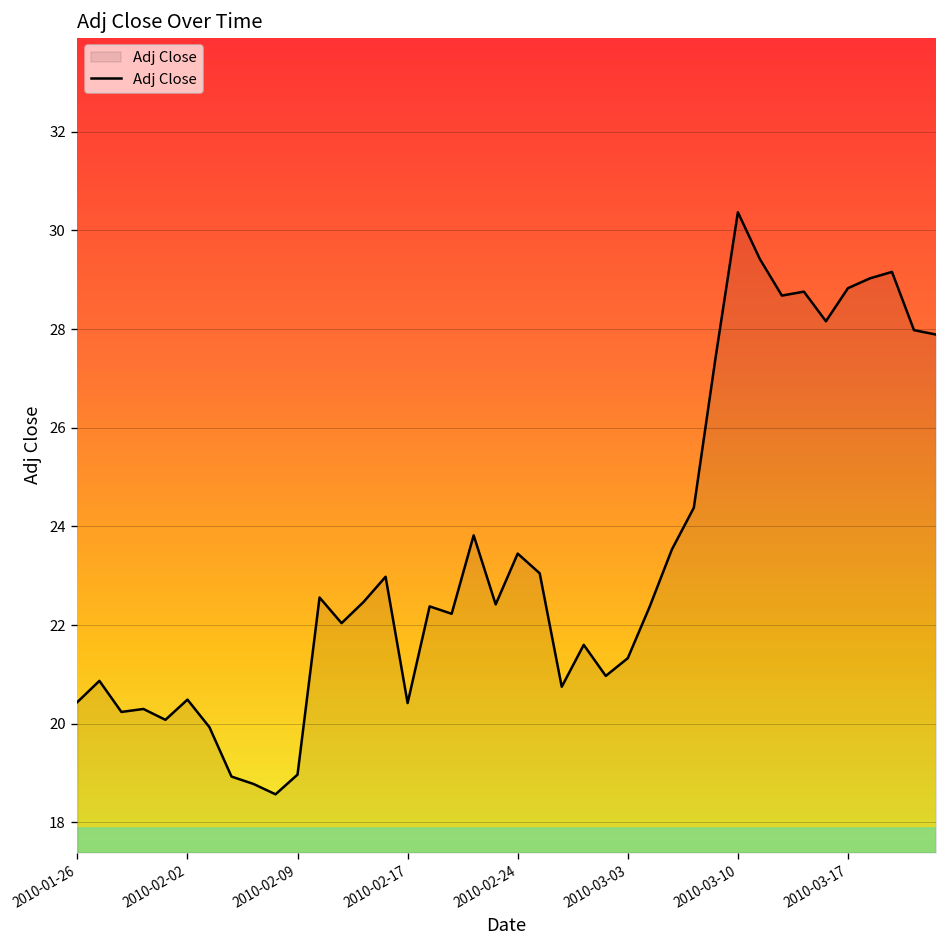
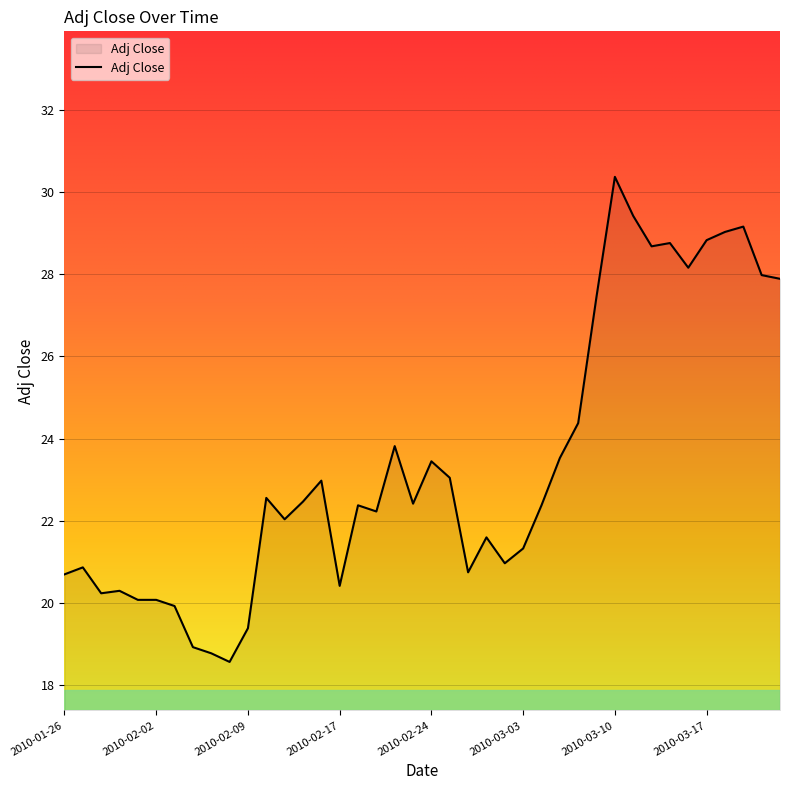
  {
-   "2010-01-26": 20.4,
-   "2010-02-02": 20.5,
-   "2010-02-09": 19.0,
+   "2010-01-26": 20.7,
+   "2010-02-02": 20.1,
+   "2010-02-09": 19.4,
    "2010-02-17": 20.4,
    "2010-02-24": 23.5,
    "2010-03-03": 21.3,
    "2010-03-10": 30.4,
    "2010-03-17": 28.8
  }
